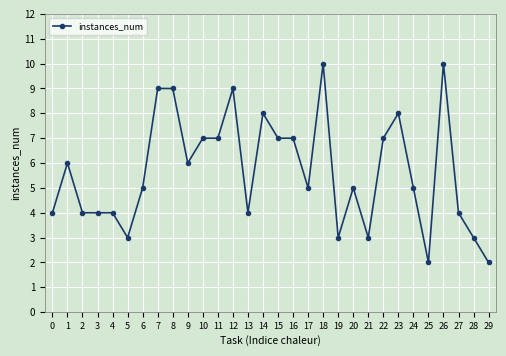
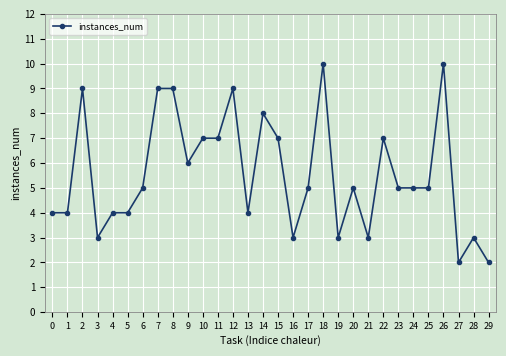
  {
    "0": 4,
-   "1": 6,
-   "2": 4,
-   "3": 4,
+   "1": 4,
+   "2": 9,
+   "3": 3,
    "4": 4,
-   "5": 3,
+   "5": 4,
    "6": 5,
    "7": 9,
    "8": 9,
    "9": 6,
    "10": 7,
    "11": 7,
    "12": 9,
    "13": 4,
    "14": 8,
    "15": 7,
-   "16": 7,
+   "16": 3,
    "17": 5,
    "18": 10,
    "19": 3,
    "20": 5,
    "21": 3,
    "22": 7,
-   "23": 8,
+   "23": 5,
    "24": 5,
-   "25": 2,
+   "25": 5,
    "26": 10,
-   "27": 4,
+   "27": 2,
    "28": 3,
    "29": 2
  }
